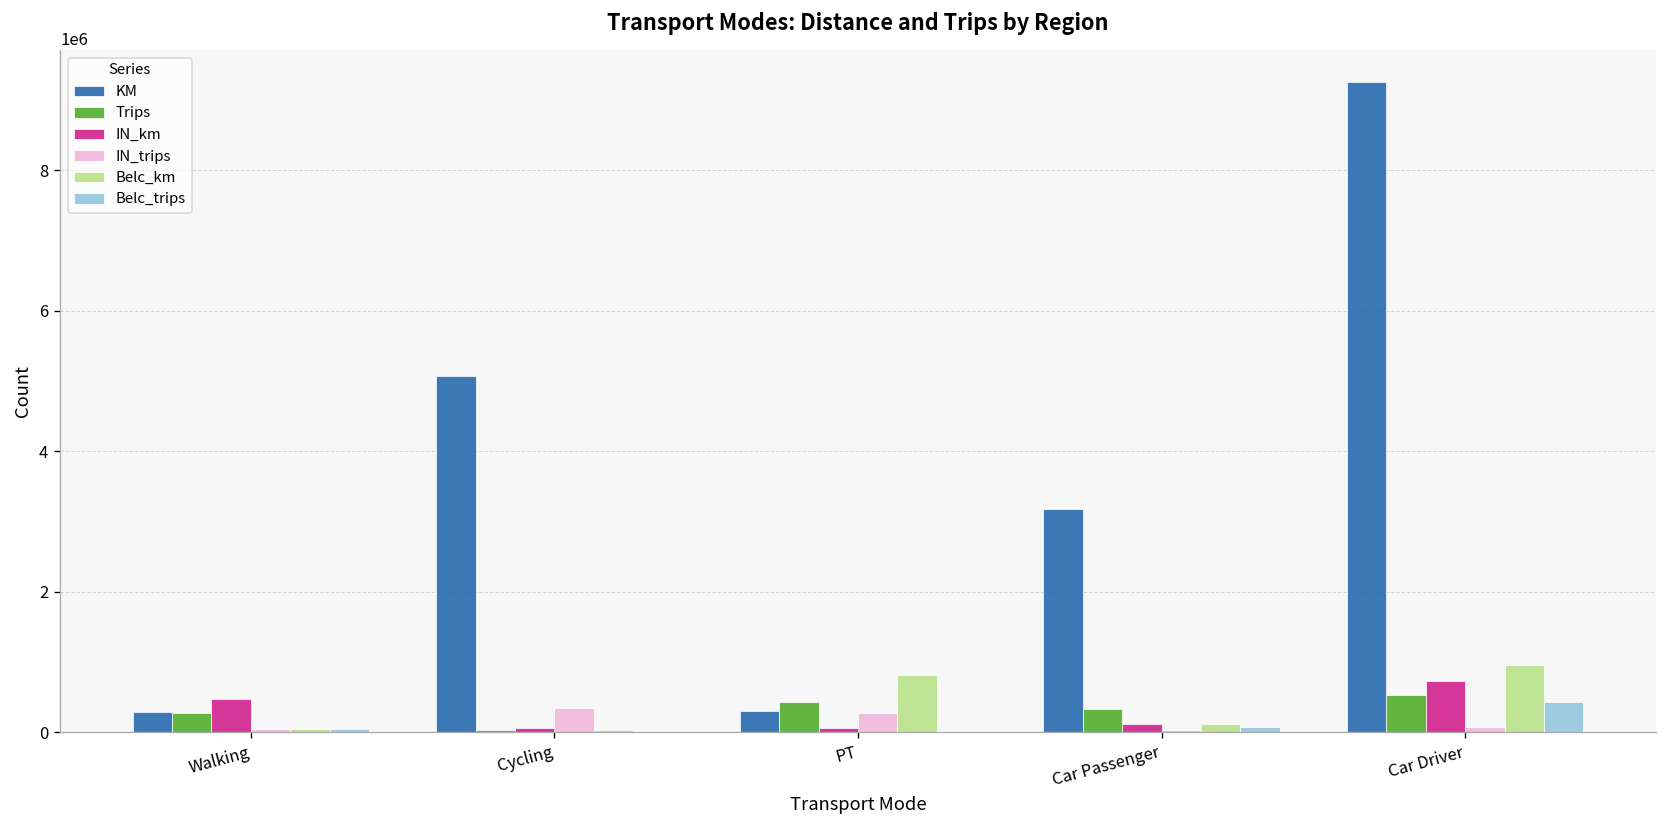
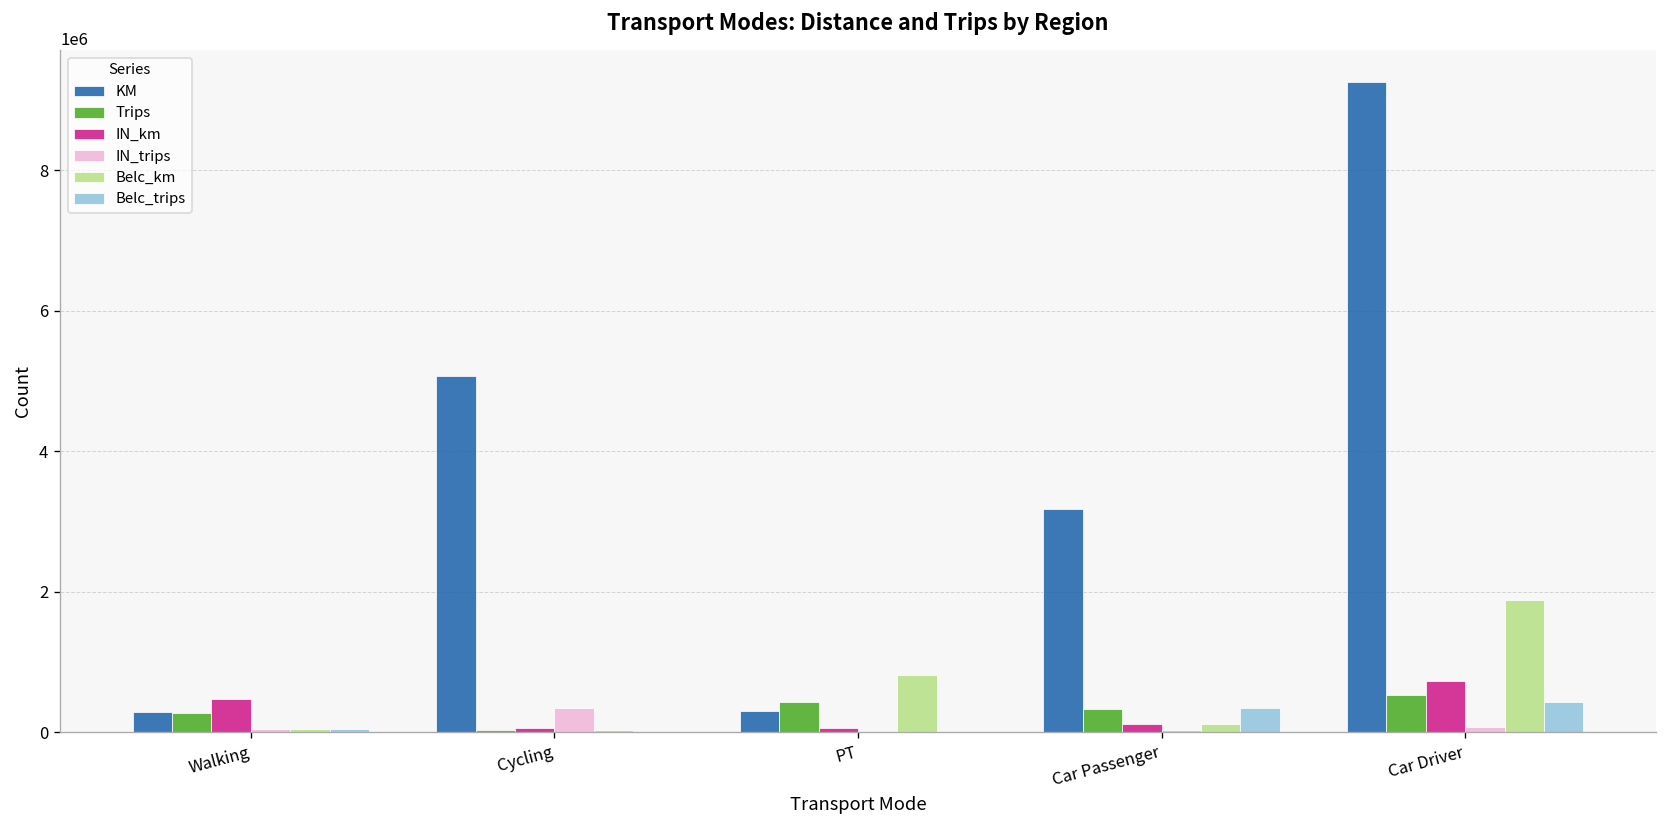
  {
    "KM": {
      "Walking": 300000,
      "Cycling": 5100000,
      "PT": 300000,
      "Car Passenger": 3200000,
      "Car Driver": 9200000
    },
    "Trips": {
      "Walking": 300000,
      "PT": 400000,
      "Car Passenger": 300000,
      "Car Driver": 500000
    },
    "IN_km": {
      "Walking": 500000,
      "Cycling": 100000,
      "PT": 100000,
      "Car Passenger": 100000,
      "Car Driver": 700000
    },
    "IN_trips": {
      "Walking": 100000,
      "Cycling": 300000,
-     "PT": 300000,
+     "PT": 0,
      "Car Driver": 100000
    },
    "Belc_km": {
      "Walking": 100000,
      "PT": 800000,
      "Car Passenger": 100000,
-     "Car Driver": 1000000
+     "Car Driver": 1900000
    },
    "Belc_trips": {
      "Walking": 100000,
-     "Car Passenger": 100000,
+     "Car Passenger": 400000,
      "Car Driver": 400000
    }
  }
